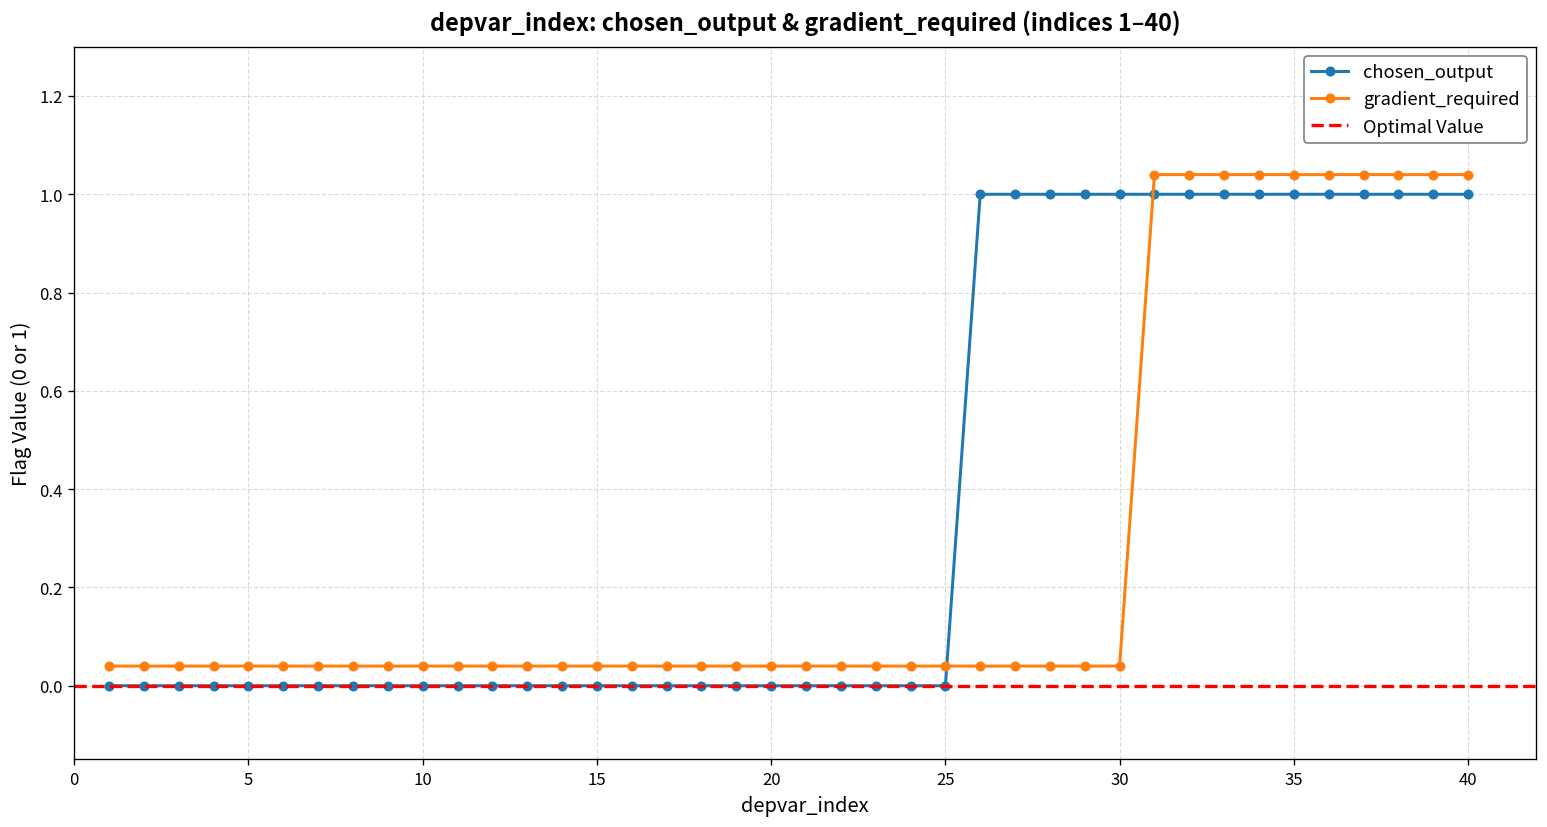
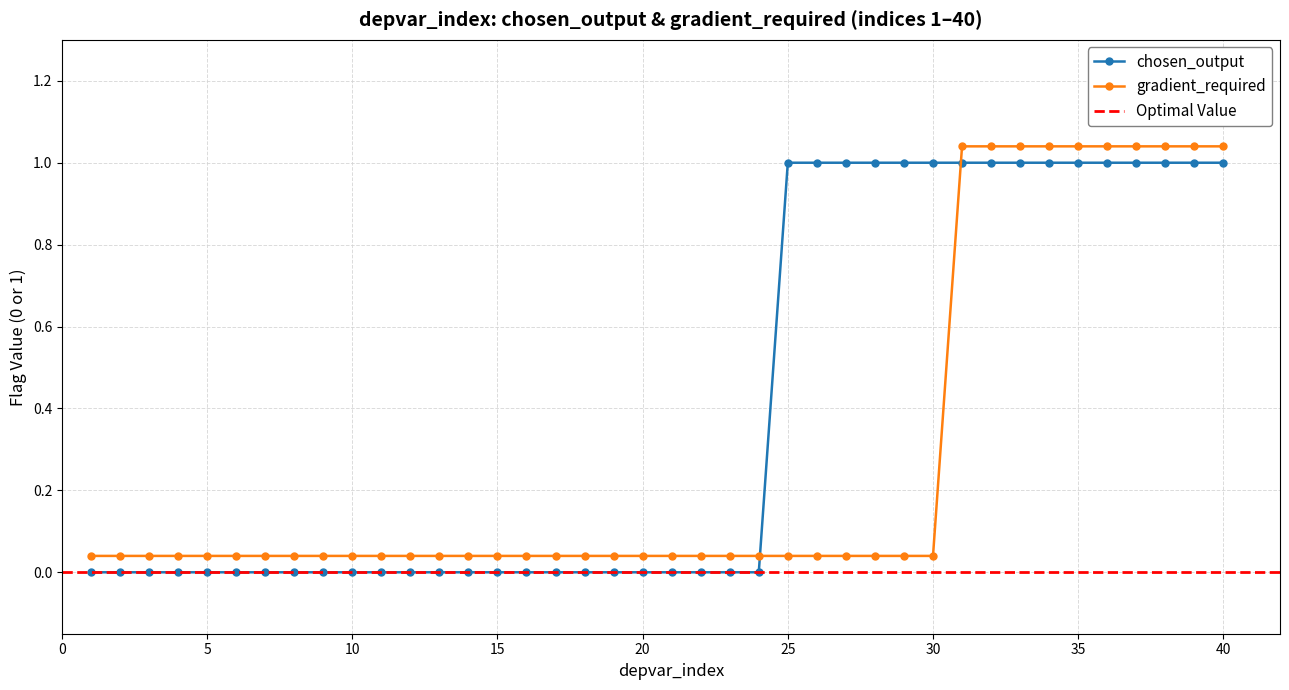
  {
    "chosen_output": {
      "5": 0,
      "10": 0,
      "15": 0,
      "20": 0,
-     "25": 0,
+     "25": 1,
      "30": 1,
      "35": 1,
      "40": 1
    },
    "gradient_required": {
      "5": 0.04,
      "10": 0.04,
      "15": 0.04,
      "20": 0.04,
      "25": 0.04,
      "30": 0.04,
      "35": 1.04,
      "40": 1.04
    }
  }
